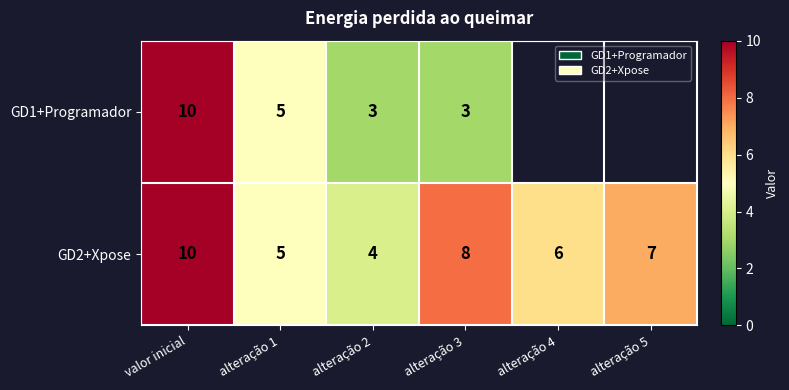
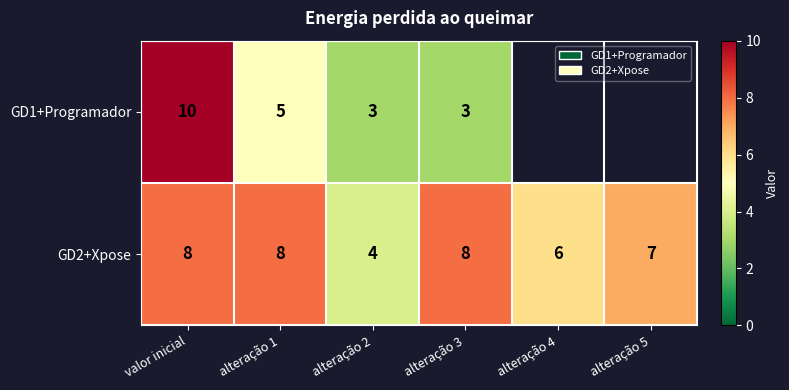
  {
    "GD1+Programador": {
      "valor inicial": 10,
      "alteração 1": 5,
      "alteração 2": 3,
      "alteração 3": 3
    },
    "GD2+Xpose": {
-     "valor inicial": 10,
-     "alteração 1": 5,
+     "valor inicial": 8,
+     "alteração 1": 8,
      "alteração 2": 4,
      "alteração 3": 8,
      "alteração 4": 6,
      "alteração 5": 7
    }
  }
